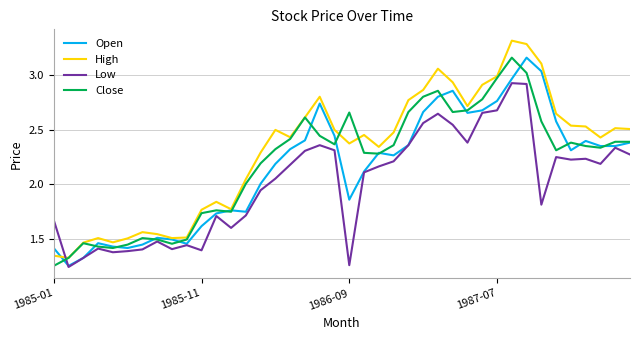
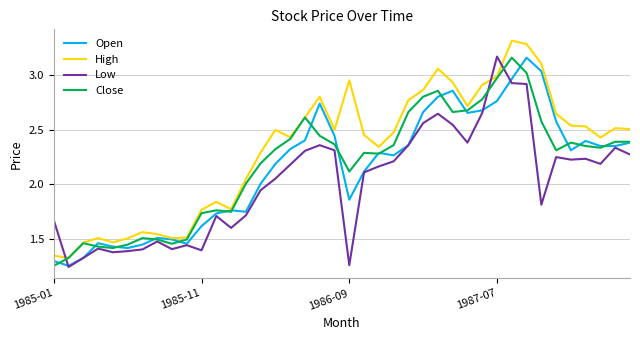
  {
    "Open": {
-     "1985-01": 1.41,
+     "1985-01": 1.29,
      "1985-11": 1.62,
      "1986-09": 1.86,
      "1987-07": 2.77
    },
    "High": {
      "1985-01": 1.34,
      "1985-11": 1.77,
-     "1986-09": 2.38
+     "1986-09": 2.96
    },
    "Low": {
      "1985-01": 1.67,
      "1985-11": 1.39,
      "1986-09": 1.26,
-     "1987-07": 2.68
+     "1987-07": 3.17
    },
    "Close": {
      "1985-01": 1.25,
      "1985-11": 1.73,
-     "1986-09": 2.66
+     "1986-09": 2.12
    }
  }
